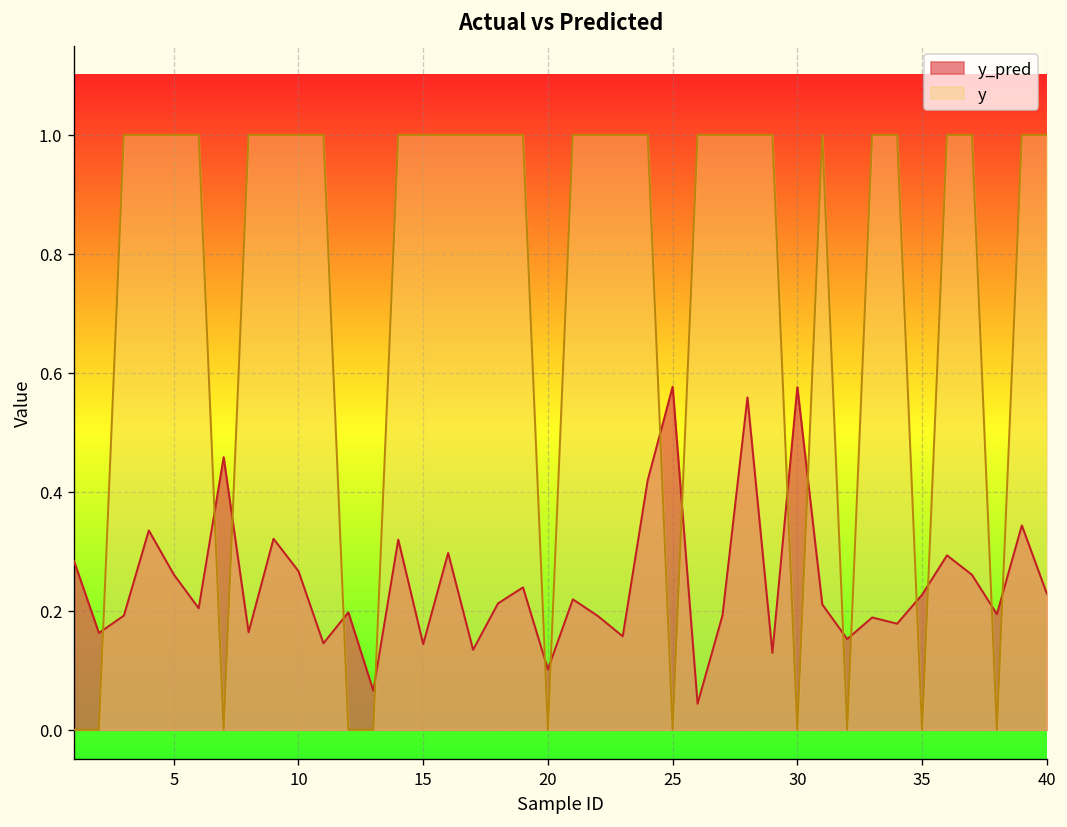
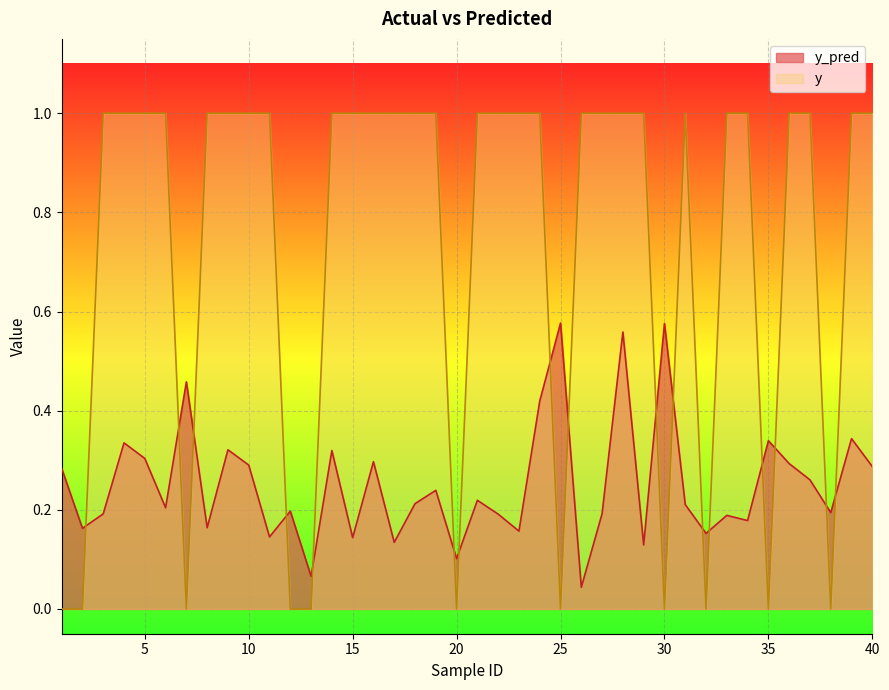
  {
    "y_pred": {
-     "5": 0.26,
-     "10": 0.27,
+     "5": 0.30,
+     "10": 0.29,
      "15": 0.14,
      "20": 0.10,
      "25": 0.58,
      "30": 0.58,
-     "35": 0.23,
-     "40": 0.23
+     "35": 0.34,
+     "40": 0.29
    },
    "y": {
      "5": 1.00,
      "10": 1.00,
      "15": 1.00,
      "20": 0.00,
      "25": 0.00,
      "30": 0.00,
      "35": 0.00,
      "40": 1.00
    }
  }
